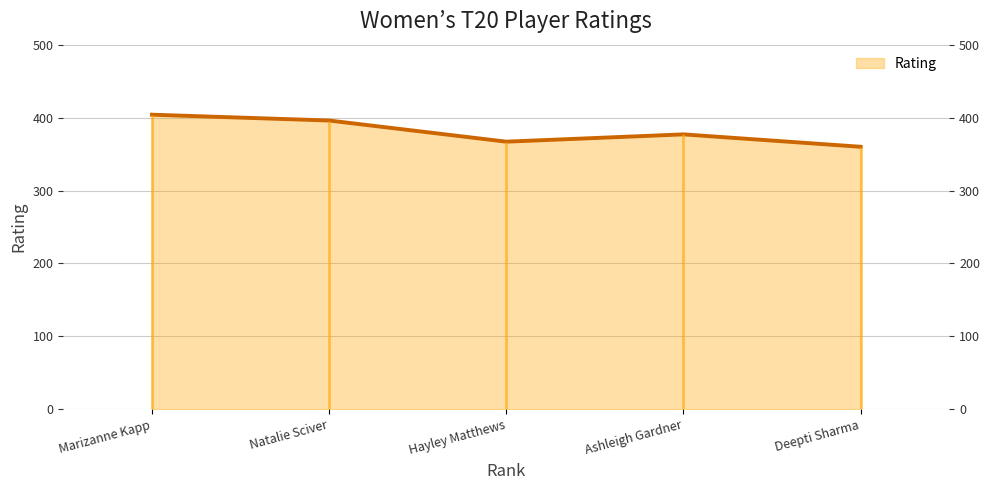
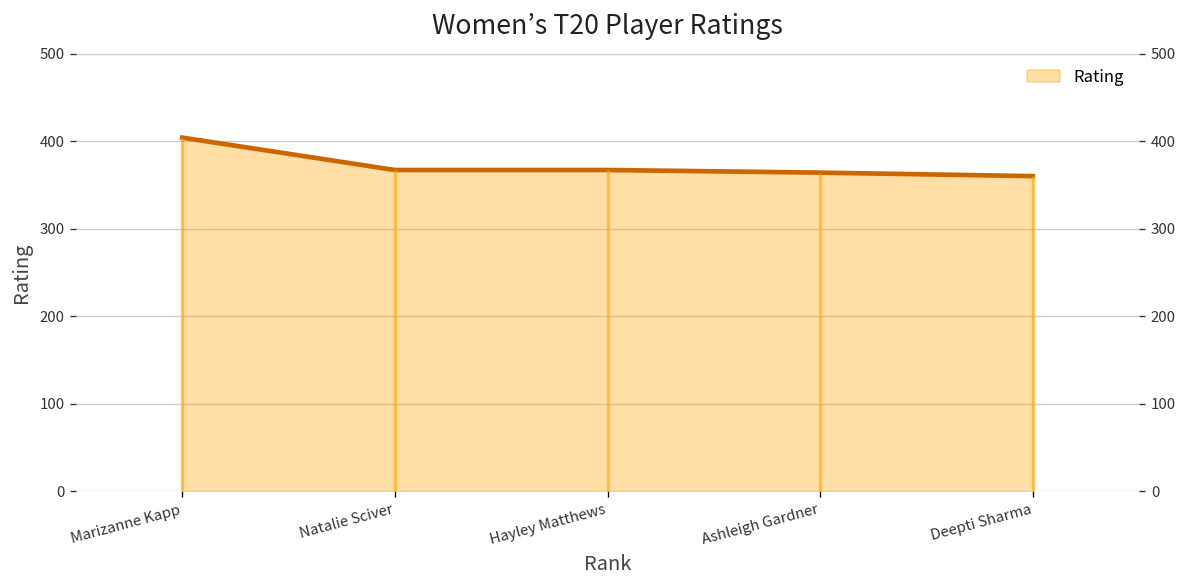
  {
    "Marizanne Kapp": 400,
-   "Natalie Sciver": 400,
+   "Natalie Sciver": 370,
    "Hayley Matthews": 370,
-   "Ashleigh Gardner": 380,
+   "Ashleigh Gardner": 360,
    "Deepti Sharma": 360
  }
